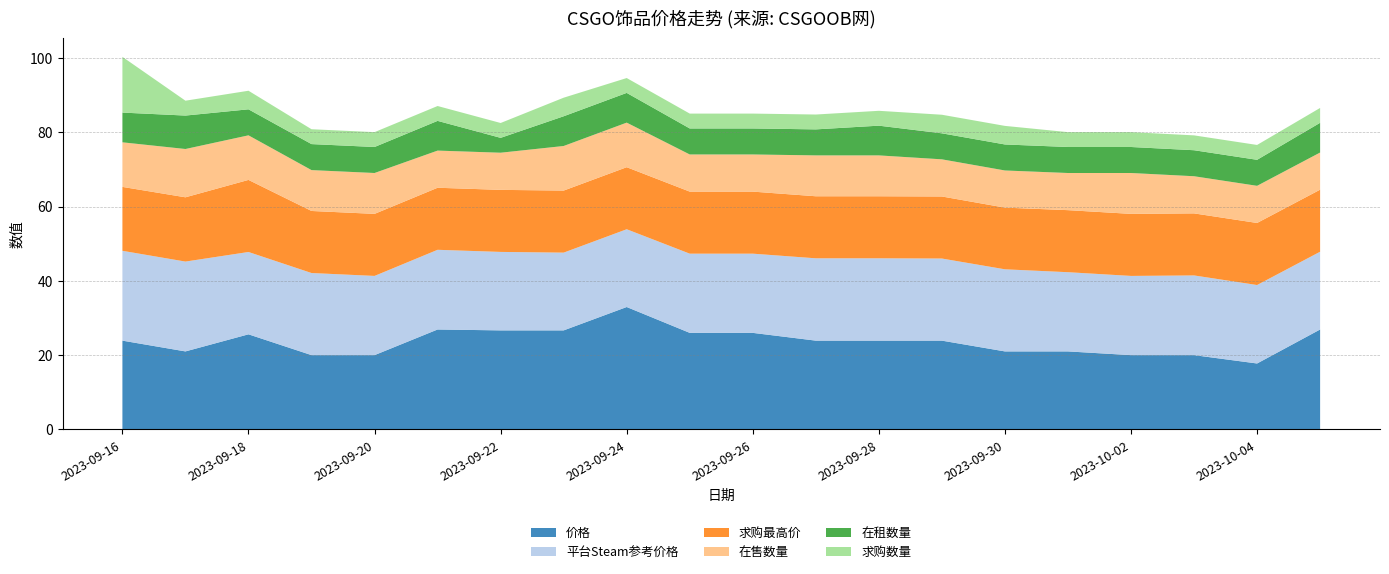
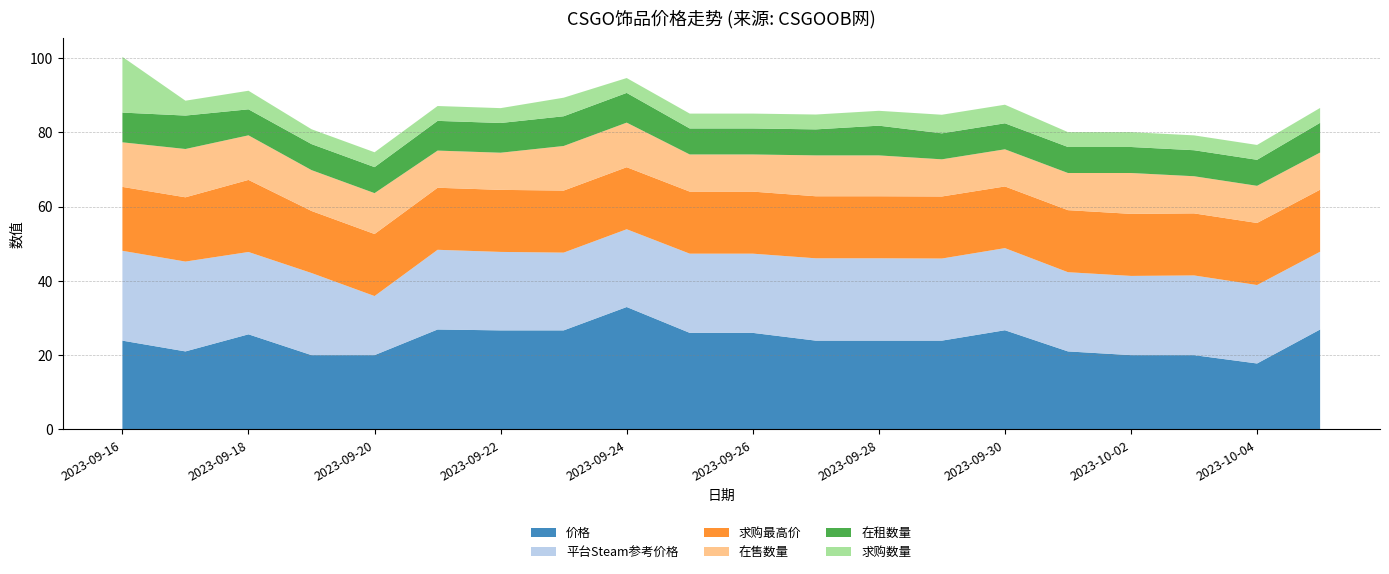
  {
    "价格": {
      "2023-09-16": 24,
      "2023-09-18": 26,
      "2023-09-20": 20,
      "2023-09-22": 27,
      "2023-09-24": 33,
      "2023-09-26": 26,
      "2023-09-28": 24,
-     "2023-09-30": 21,
+     "2023-09-30": 27,
      "2023-10-02": 20,
      "2023-10-04": 18
    },
    "平台Steam参考价格": {
      "2023-09-16": 24,
      "2023-09-18": 22,
-     "2023-09-20": 21,
+     "2023-09-20": 16,
      "2023-09-22": 21,
      "2023-09-24": 21,
      "2023-09-26": 21,
      "2023-09-28": 22,
      "2023-09-30": 22,
      "2023-10-02": 21,
      "2023-10-04": 21
    },
    "求购最高价": {
      "2023-09-16": 17,
      "2023-09-18": 19,
      "2023-09-20": 17,
      "2023-09-22": 17,
      "2023-09-24": 17,
      "2023-09-26": 17,
      "2023-09-28": 17,
      "2023-09-30": 17,
      "2023-10-02": 17,
      "2023-10-04": 17
    },
    "在售数量": {
      "2023-09-16": 12,
      "2023-09-18": 12,
      "2023-09-20": 11,
      "2023-09-22": 10,
      "2023-09-24": 12,
      "2023-09-26": 10,
      "2023-09-28": 11,
      "2023-09-30": 10,
      "2023-10-02": 11,
      "2023-10-04": 10
    },
    "在租数量": {
      "2023-09-16": 8,
      "2023-09-18": 7,
      "2023-09-20": 7,
-     "2023-09-22": 4,
+     "2023-09-22": 8,
      "2023-09-24": 8,
      "2023-09-26": 7,
      "2023-09-28": 8,
      "2023-09-30": 7,
      "2023-10-02": 7,
      "2023-10-04": 7
    },
    "求购数量": {
      "2023-09-16": 15,
      "2023-09-18": 5,
      "2023-09-20": 4,
      "2023-09-22": 4,
      "2023-09-24": 4,
      "2023-09-26": 4,
      "2023-09-28": 4,
      "2023-09-30": 5,
      "2023-10-02": 4,
      "2023-10-04": 4
    }
  }
